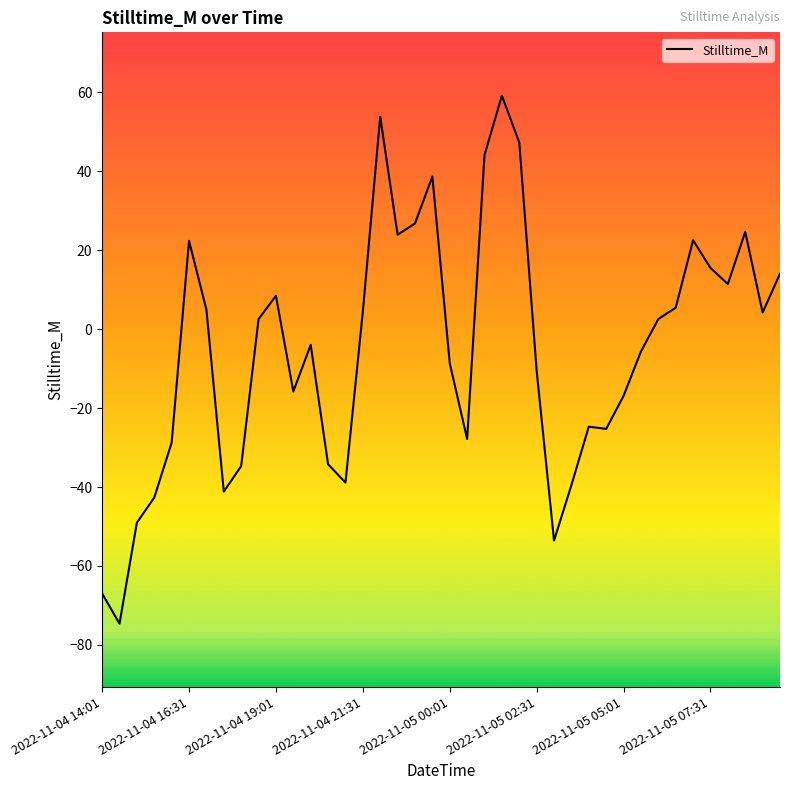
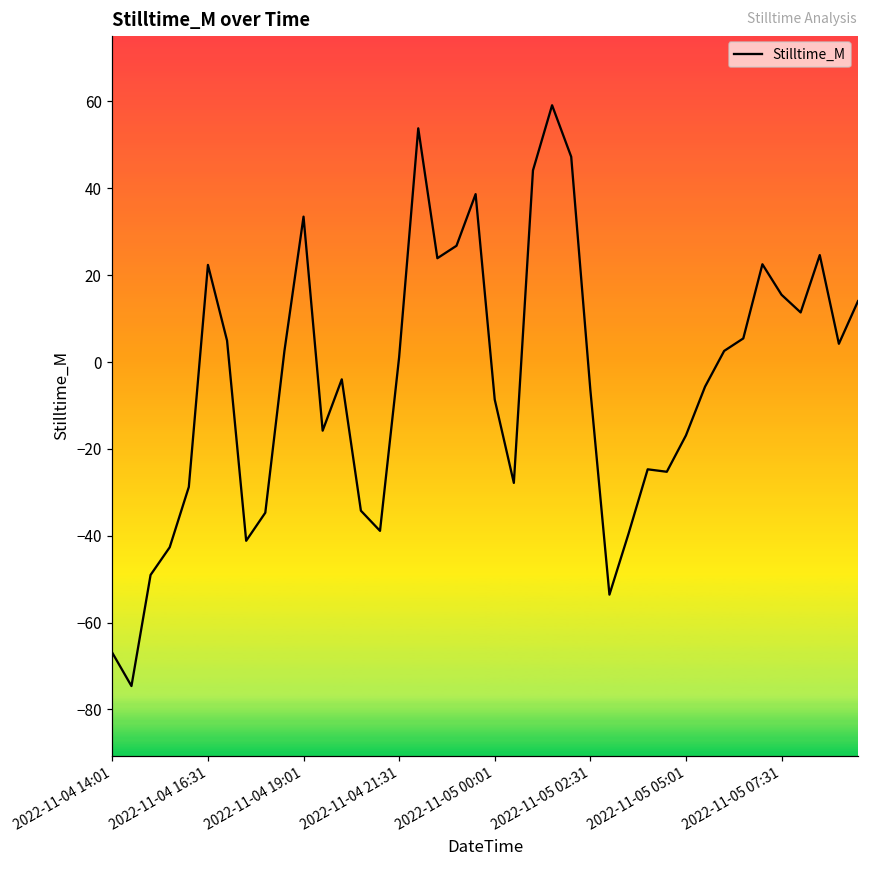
  {
    "2022-11-04 14:01": -67,
    "2022-11-04 16:31": 22,
-   "2022-11-04 19:01": 8,
-   "2022-11-04 21:31": 4,
+   "2022-11-04 19:01": 33,
+   "2022-11-04 21:31": 1,
    "2022-11-05 00:01": -9,
-   "2022-11-05 02:31": -11,
+   "2022-11-05 02:31": -6,
    "2022-11-05 05:01": -17,
    "2022-11-05 07:31": 15
  }
